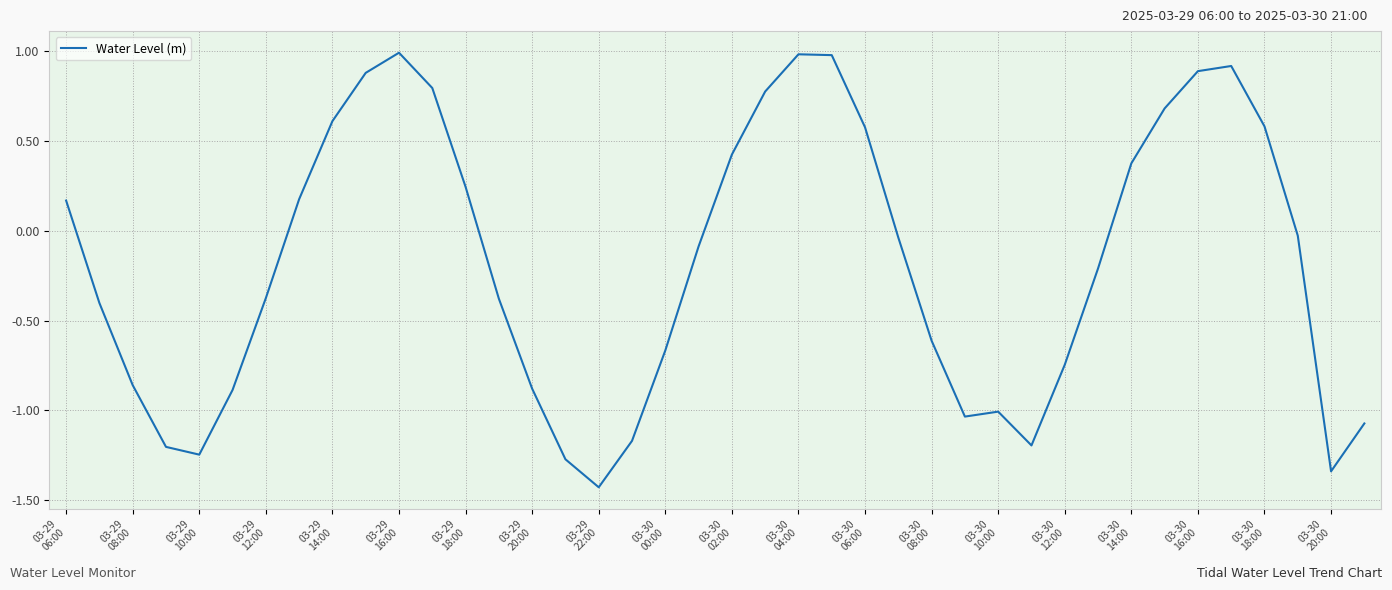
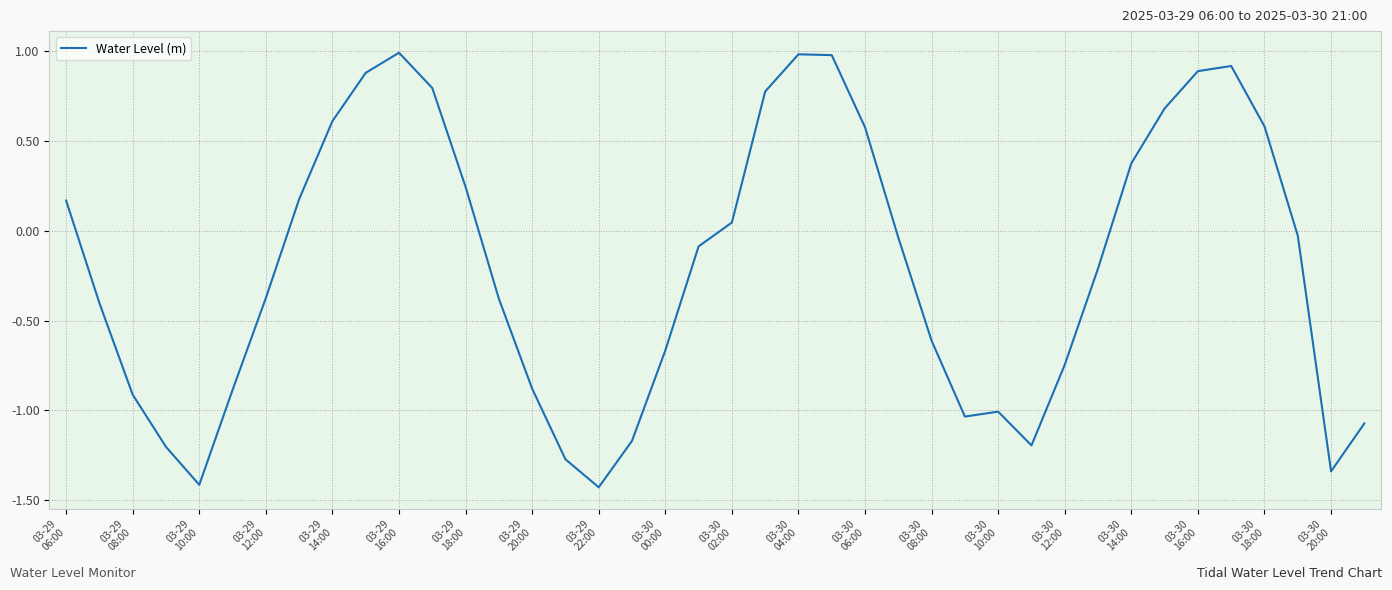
  {
    "03-29 06:00": 0.17,
-   "03-29 08:00": -0.86,
-   "03-29 10:00": -1.25,
+   "03-29 08:00": -0.91,
+   "03-29 10:00": -1.41,
    "03-29 12:00": -0.37,
    "03-29 14:00": 0.61,
    "03-29 16:00": 0.99,
    "03-29 18:00": 0.24,
    "03-29 20:00": -0.88,
    "03-29 22:00": -1.43,
    "03-30 00:00": -0.67,
-   "03-30 02:00": 0.42,
+   "03-30 02:00": 0.05,
    "03-30 04:00": 0.98,
    "03-30 06:00": 0.58,
    "03-30 08:00": -0.61,
    "03-30 10:00": -1.01,
    "03-30 12:00": -0.75,
    "03-30 14:00": 0.38,
    "03-30 16:00": 0.89,
    "03-30 18:00": 0.58,
    "03-30 20:00": -1.34
  }
